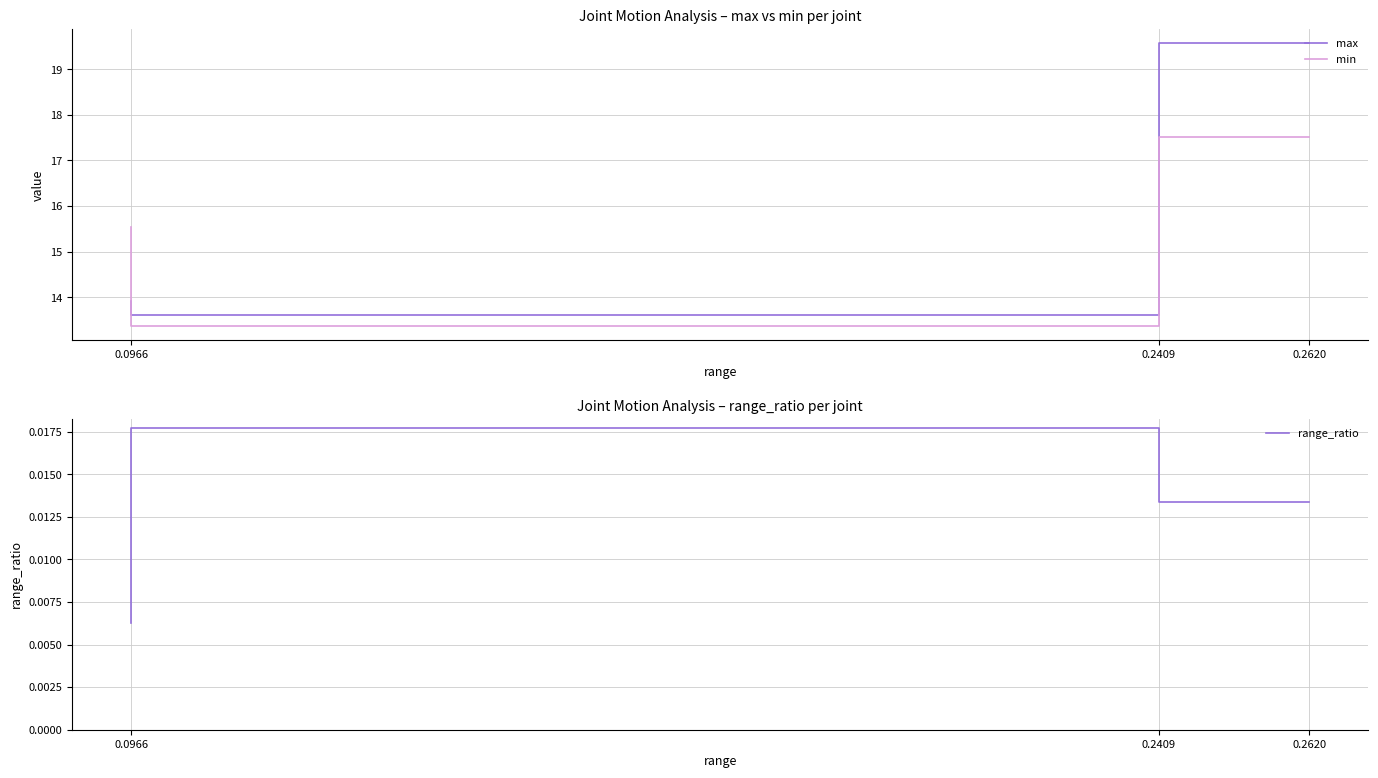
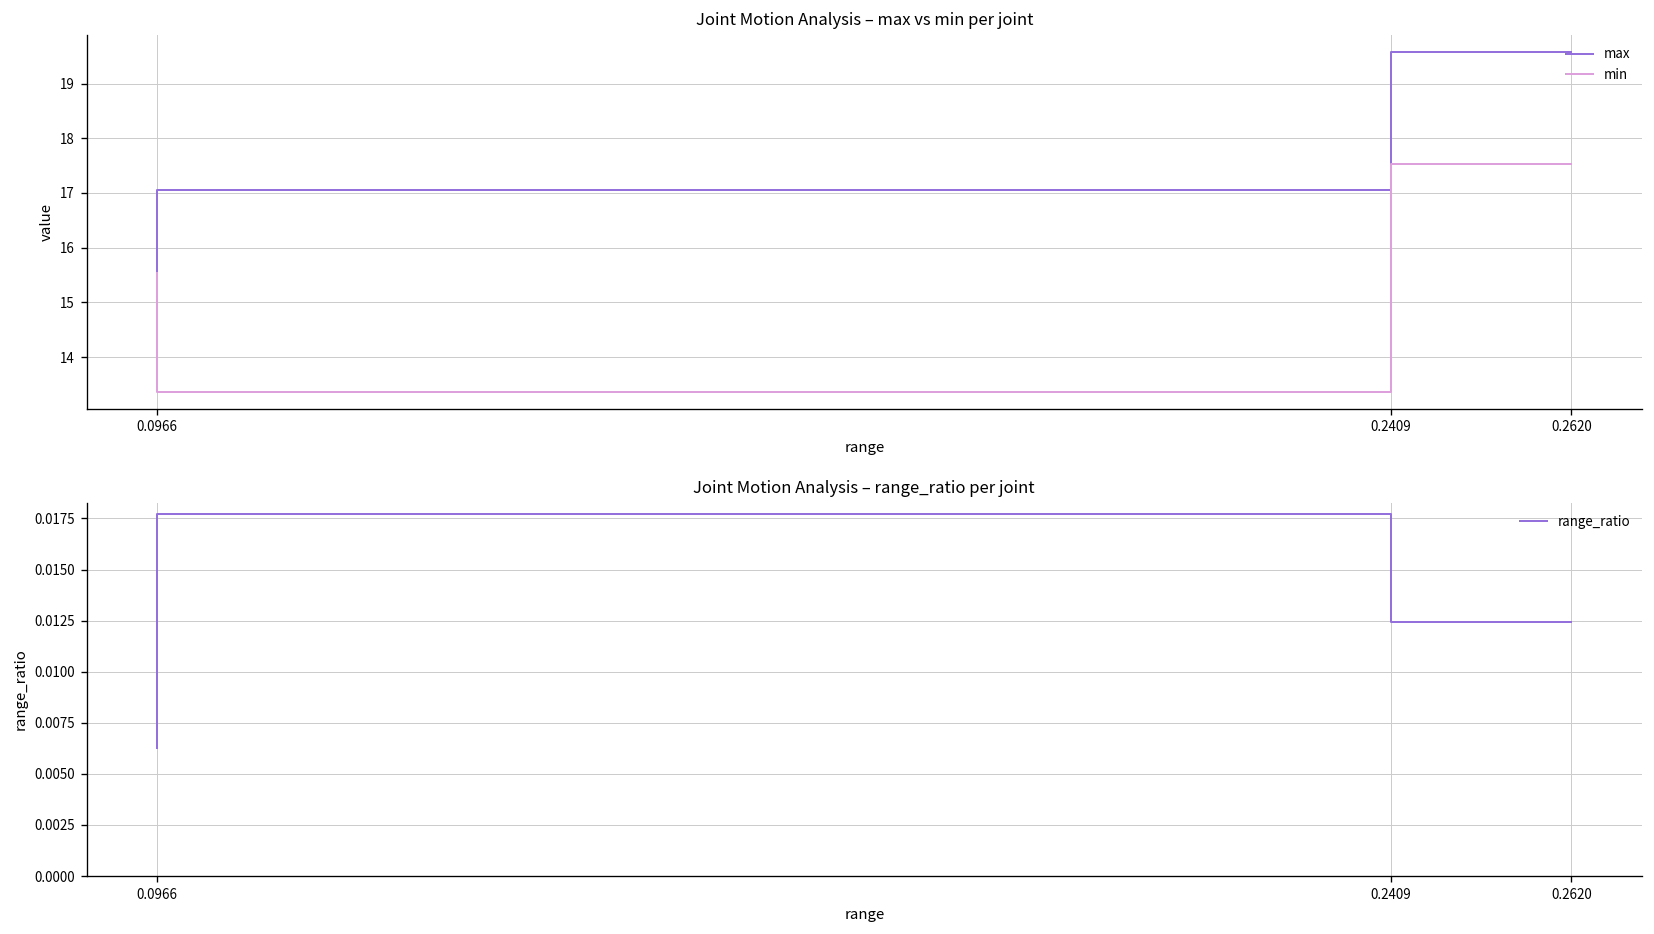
  {
    "Joint Motion Analysis – max vs min per joint": {
      "max": {
        "0.0966": 13.9,
-       "0.2409": 13.6,
+       "0.2409": 17.1,
        "0.2620": 19.6
      },
      "min": {
        "0.0966": 15.5,
        "0.2409": 13.4,
        "0.2620": 17.5
      }
    },
    "Joint Motion Analysis – range_ratio per joint": {
      "0.0966": 0.0063,
      "0.2409": 0.0177,
-     "0.2620": 0.0134
+     "0.2620": 0.0124
    }
  }
